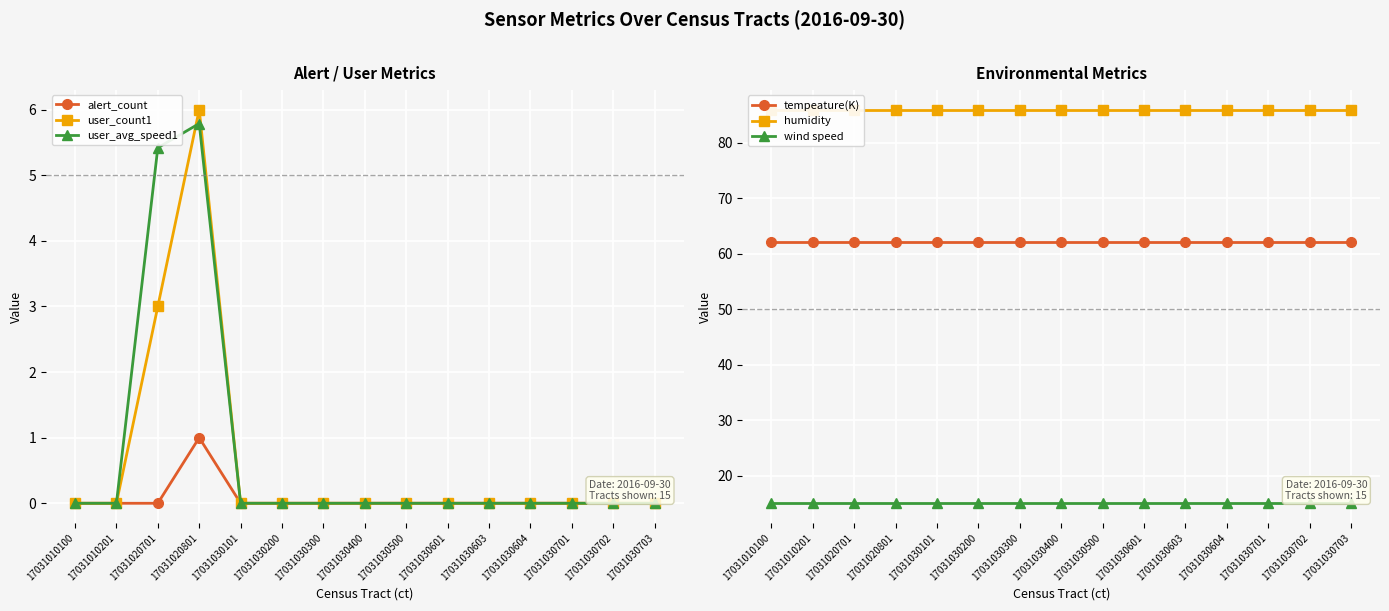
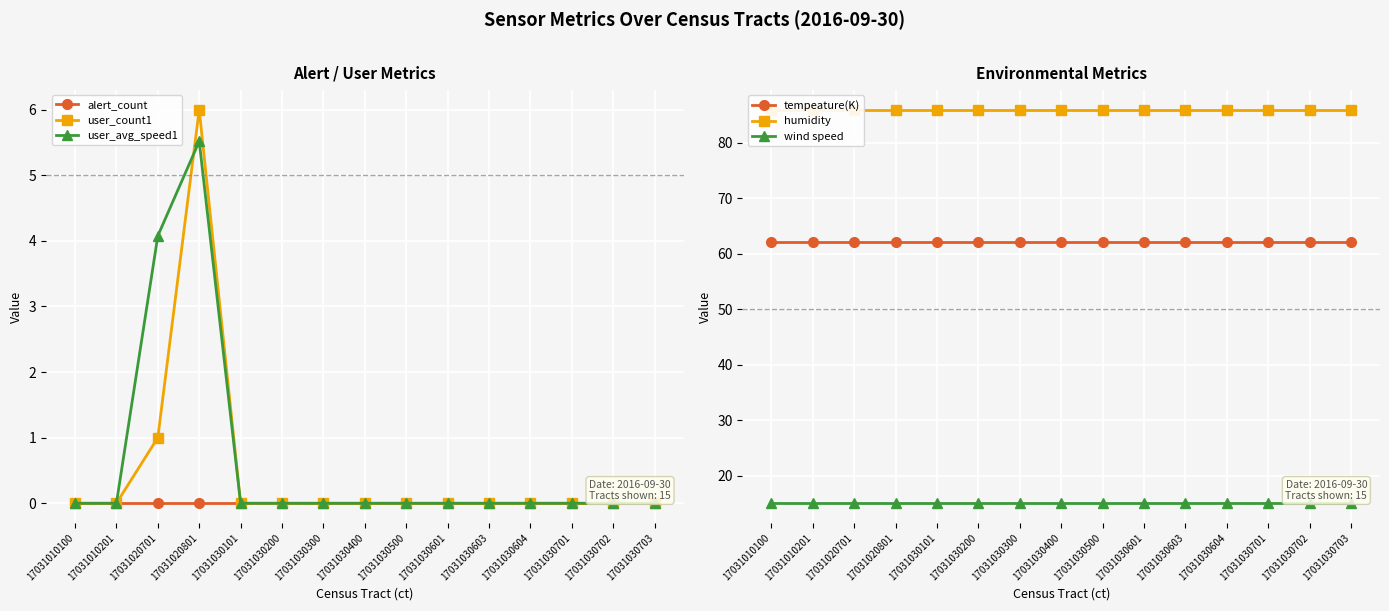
  {
    "Alert / User Metrics": {
      "alert_count": {
        "17031020701": 0,
-       "17031020801": 1
+       "17031020801": 0
      },
      "user_count1": {
-       "17031020701": 3,
+       "17031020701": 1,
        "17031020801": 6
      },
      "user_avg_speed1": {
-       "17031020701": 5.4,
-       "17031020801": 5.8
+       "17031020701": 4.1,
+       "17031020801": 5.5
      }
    },
    "Environmental Metrics": {
      "tempeature(K)": {
        "17031010100": 62,
        "17031010201": 62,
        "17031020701": 62,
        "17031020801": 62,
        "17031030101": 62,
        "17031030200": 62,
        "17031030300": 62,
        "17031030400": 62,
        "17031030500": 62,
        "17031030601": 62,
        "17031030603": 62,
        "17031030604": 62,
        "17031030701": 62,
        "17031030702": 62,
        "17031030703": 62
      },
      "humidity": {
        "17031020801": 86,
        "17031030101": 86,
        "17031030200": 86,
        "17031030300": 86,
        "17031030400": 86,
        "17031030500": 86,
        "17031030601": 86,
        "17031030603": 86,
        "17031030604": 86,
        "17031030701": 86,
        "17031030702": 86,
        "17031030703": 86
      },
      "wind speed": {
        "17031010100": 15,
        "17031010201": 15,
        "17031020701": 15,
        "17031020801": 15,
        "17031030101": 15,
        "17031030200": 15,
        "17031030300": 15,
        "17031030400": 15,
        "17031030500": 15,
        "17031030601": 15,
        "17031030603": 15,
        "17031030604": 15,
        "17031030701": 15
      }
    }
  }
